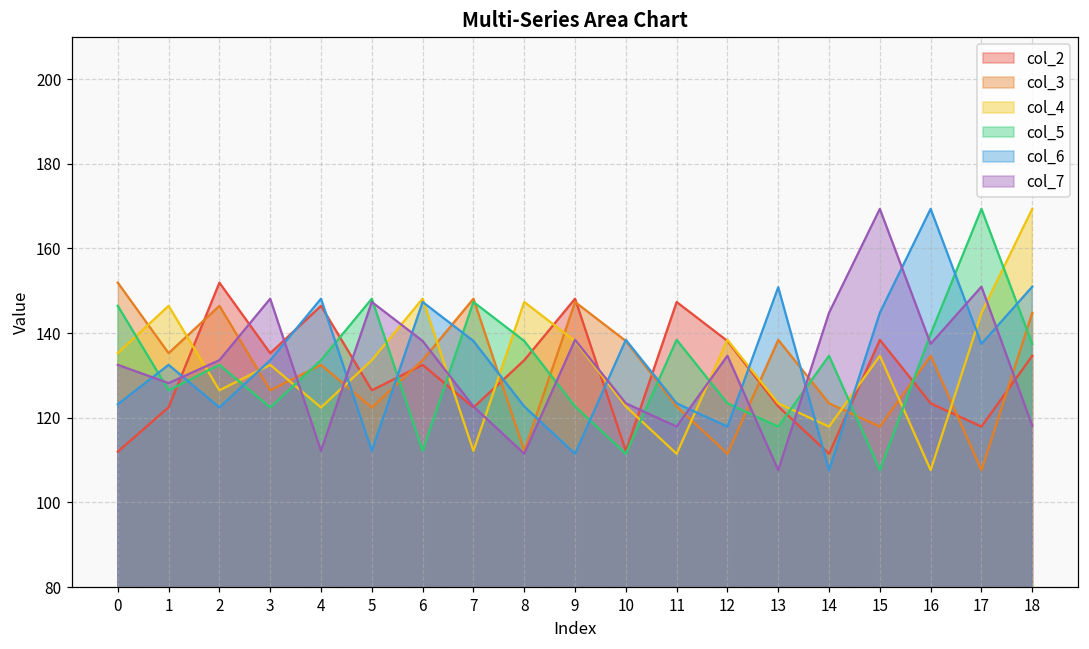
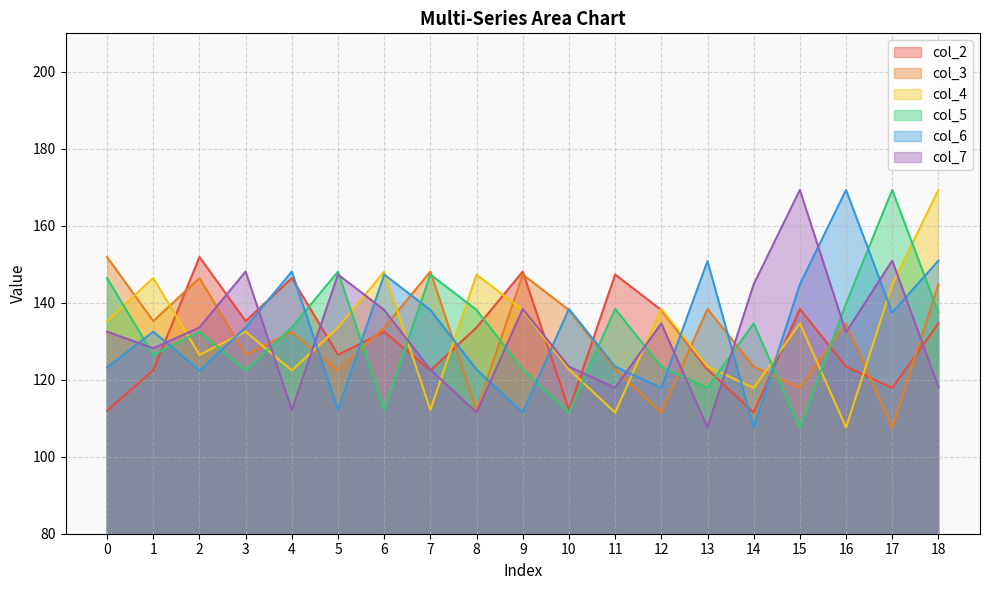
  {
    "col_5": {
      "0": 146,
      "1": 126,
      "2": 132,
      "3": 122,
      "4": 134,
      "5": 148,
      "6": 112,
      "7": 147,
      "8": 138,
      "9": 123,
      "10": 111,
      "11": 138,
      "12": 123,
      "13": 118,
      "14": 135,
      "15": 108,
      "16": 140,
      "17": 169,
      "18": 137
    },
    "col_6": {
      "0": 123,
      "1": 132,
      "2": 122,
      "3": 134,
      "4": 148,
      "5": 112,
      "6": 147,
      "7": 138,
      "8": 123,
      "9": 111,
      "11": 123,
      "12": 118,
      "13": 151,
      "14": 108,
      "15": 145,
      "16": 169,
      "17": 137,
      "18": 151
    },
    "col_7": {
      "0": 132,
      "1": 128,
      "2": 134,
      "3": 148,
      "4": 112,
      "5": 147,
      "6": 138,
      "8": 111,
      "10": 123,
      "11": 118,
      "12": 135,
      "13": 108,
      "14": 145,
      "15": 169,
-     "16": 137,
+     "16": 132,
      "17": 151,
      "18": 118
    }
  }
